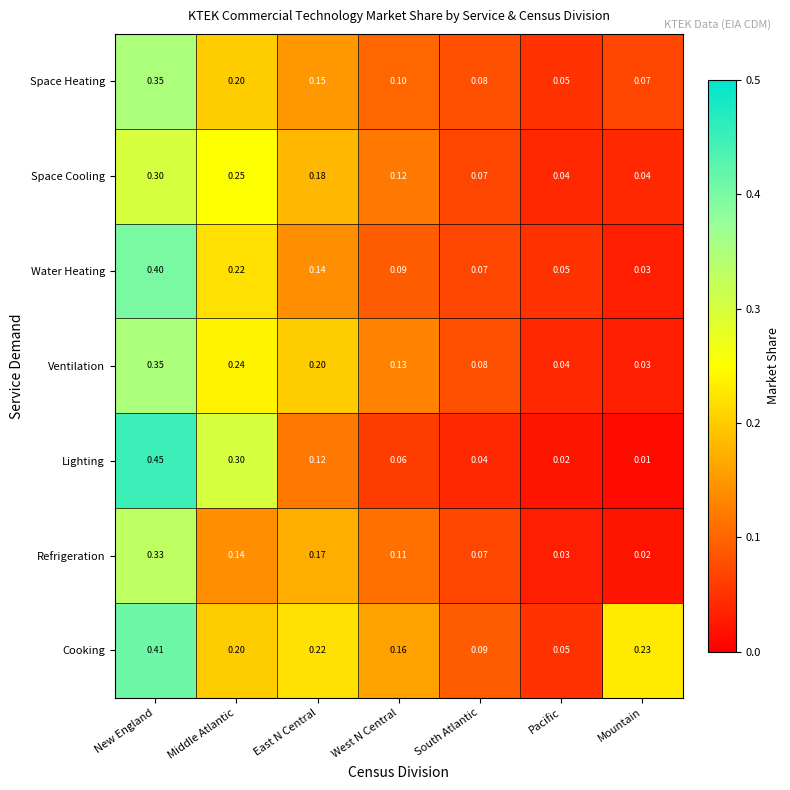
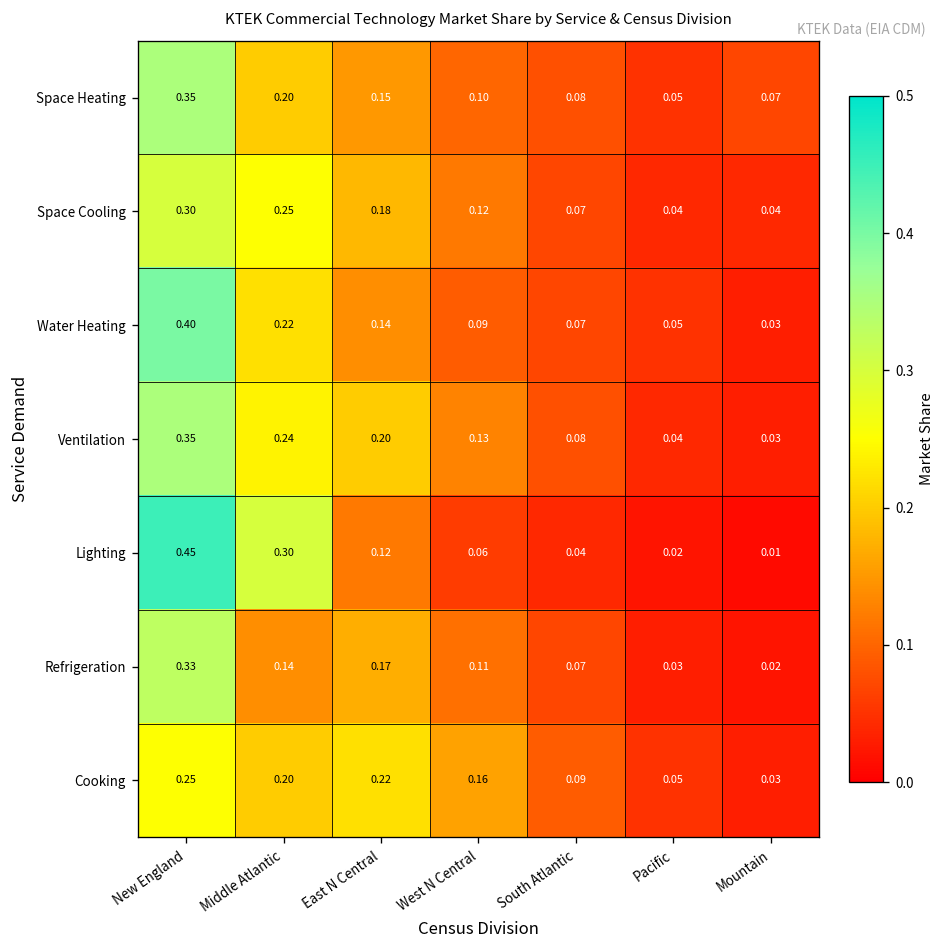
  {
    "Space Heating": {
      "New England": 0.35,
      "Middle Atlantic": 0.20,
      "East N Central": 0.15,
      "West N Central": 0.10,
      "South Atlantic": 0.08,
      "Pacific": 0.05,
      "Mountain": 0.07
    },
    "Space Cooling": {
      "New England": 0.30,
      "Middle Atlantic": 0.25,
      "East N Central": 0.18,
      "West N Central": 0.12,
      "South Atlantic": 0.07,
      "Pacific": 0.04,
      "Mountain": 0.04
    },
    "Water Heating": {
      "New England": 0.40,
      "Middle Atlantic": 0.22,
      "East N Central": 0.14,
      "West N Central": 0.09,
      "South Atlantic": 0.07,
      "Pacific": 0.05,
      "Mountain": 0.03
    },
    "Ventilation": {
      "New England": 0.35,
      "Middle Atlantic": 0.24,
      "East N Central": 0.20,
      "West N Central": 0.13,
      "South Atlantic": 0.08,
      "Pacific": 0.04,
      "Mountain": 0.03
    },
    "Lighting": {
      "New England": 0.45,
      "Middle Atlantic": 0.30,
      "East N Central": 0.12,
      "West N Central": 0.06,
      "South Atlantic": 0.04,
      "Pacific": 0.02,
      "Mountain": 0.01
    },
    "Refrigeration": {
      "New England": 0.33,
      "Middle Atlantic": 0.14,
      "East N Central": 0.17,
      "West N Central": 0.11,
      "South Atlantic": 0.07,
      "Pacific": 0.03,
      "Mountain": 0.02
    },
    "Cooking": {
-     "New England": 0.41,
+     "New England": 0.25,
      "Middle Atlantic": 0.20,
      "East N Central": 0.22,
      "West N Central": 0.16,
      "South Atlantic": 0.09,
      "Pacific": 0.05,
-     "Mountain": 0.23
+     "Mountain": 0.03
    }
  }
